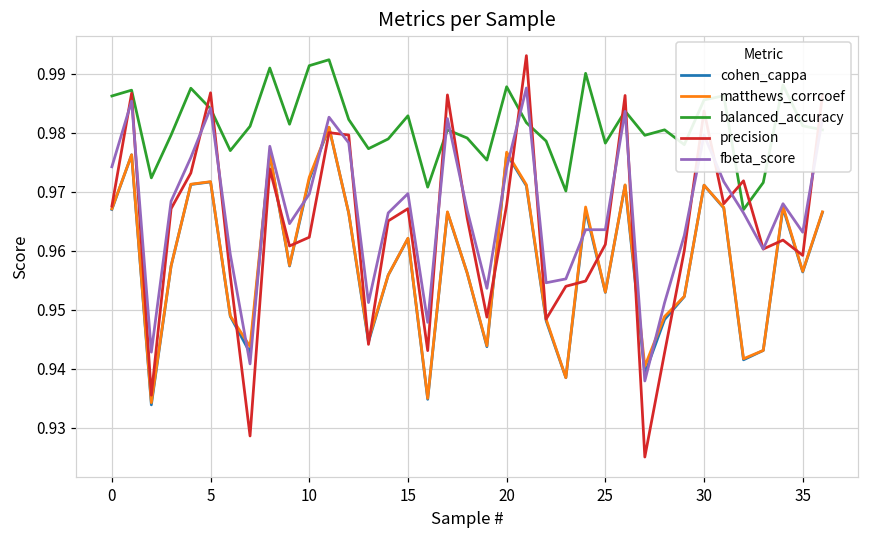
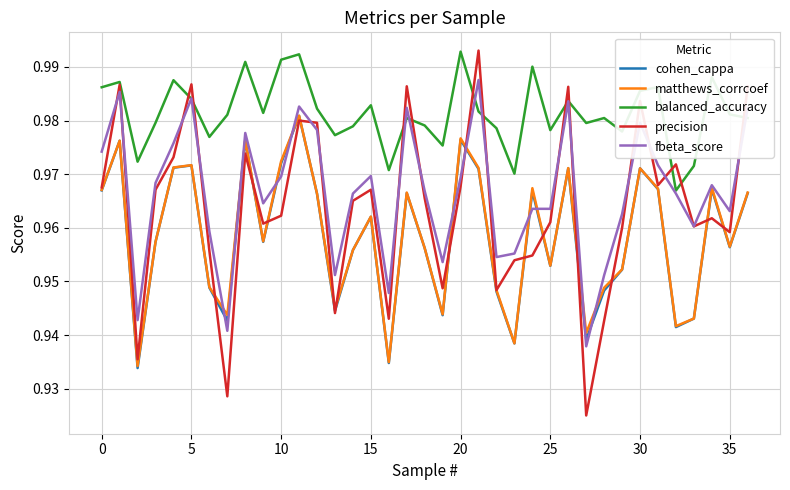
  {
    "balanced_accuracy": {
      "0": 0.986,
      "10": 0.991,
      "15": 0.983,
-     "20": 0.988,
+     "20": 0.993,
      "25": 0.978
    },
    "precision": {
      "5": 0.987,
      "10": 0.962,
      "15": 0.967,
      "20": 0.968,
      "25": 0.961,
      "35": 0.959
    },
    "fbeta_score": {
      "0": 0.974,
      "10": 0.970,
      "15": 0.970,
-     "20": 0.974,
+     "20": 0.969,
      "25": 0.964,
      "35": 0.963
    }
  }
